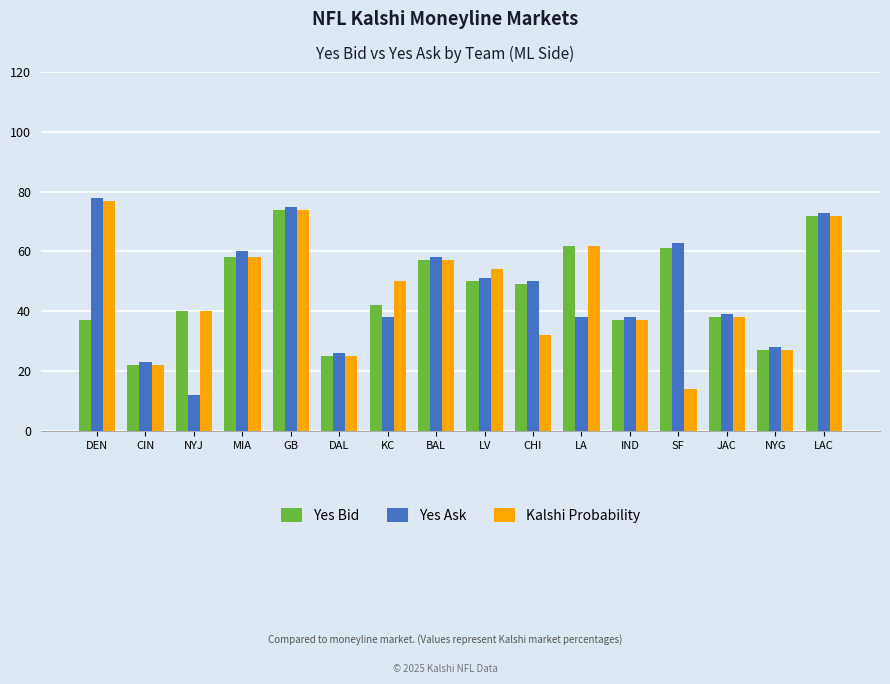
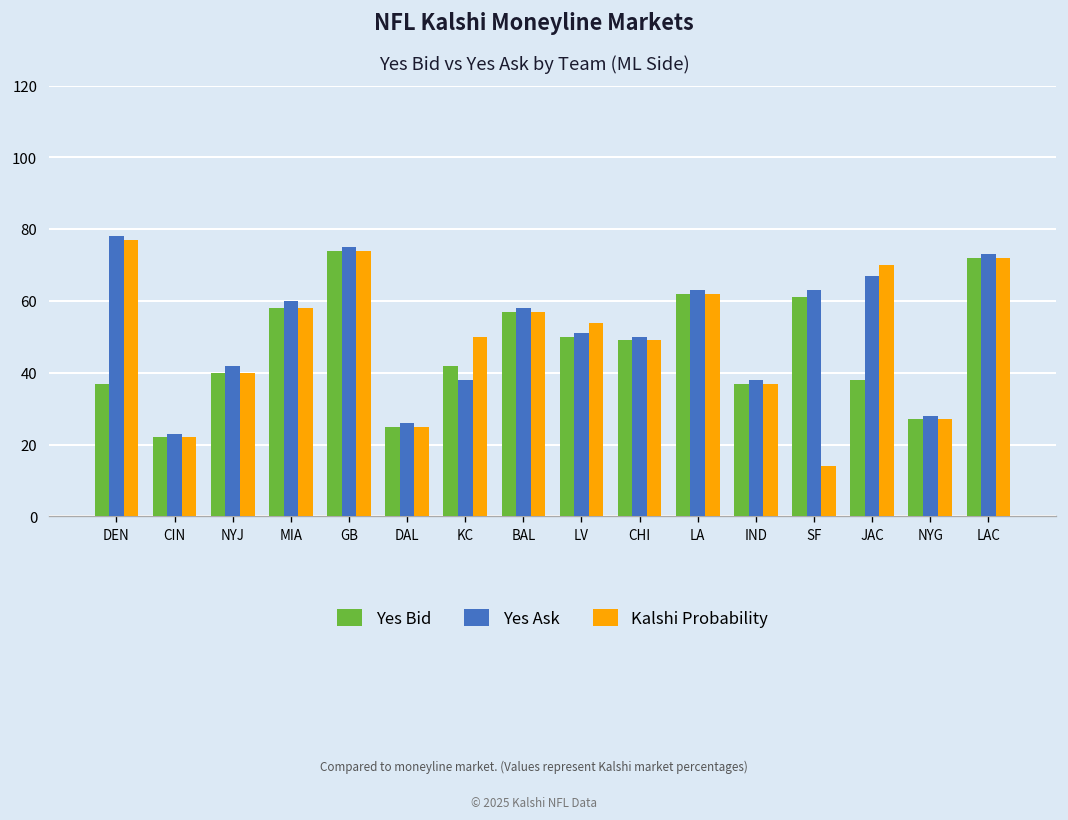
  {
    "Yes Bid": {
      "DEN": 37,
      "CIN": 22,
      "NYJ": 40,
      "MIA": 58,
      "GB": 74,
      "DAL": 25,
      "KC": 42,
      "BAL": 57,
      "LV": 50,
      "CHI": 49,
      "LA": 62,
      "IND": 37,
      "SF": 61,
      "JAC": 38,
      "NYG": 27,
      "LAC": 72
    },
    "Yes Ask": {
      "DEN": 78,
      "CIN": 23,
-     "NYJ": 12,
+     "NYJ": 42,
      "MIA": 60,
      "GB": 75,
      "DAL": 26,
      "KC": 38,
      "BAL": 58,
      "LV": 51,
      "CHI": 50,
-     "LA": 38,
+     "LA": 63,
      "IND": 38,
      "SF": 63,
-     "JAC": 39,
+     "JAC": 67,
      "NYG": 28,
      "LAC": 73
    },
    "Kalshi Probability": {
      "DEN": 77,
      "CIN": 22,
      "NYJ": 40,
      "MIA": 58,
      "GB": 74,
      "DAL": 25,
      "KC": 50,
      "BAL": 57,
      "LV": 54,
-     "CHI": 32,
+     "CHI": 49,
      "LA": 62,
      "IND": 37,
      "SF": 14,
-     "JAC": 38,
+     "JAC": 70,
      "NYG": 27,
      "LAC": 72
    }
  }
